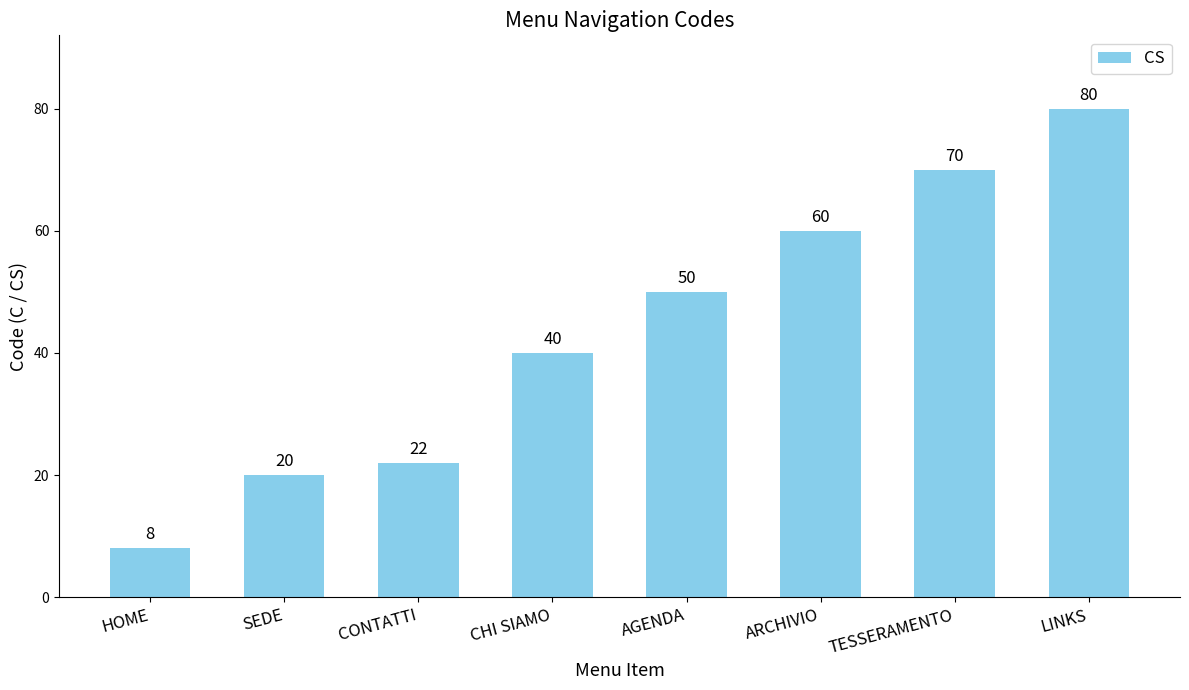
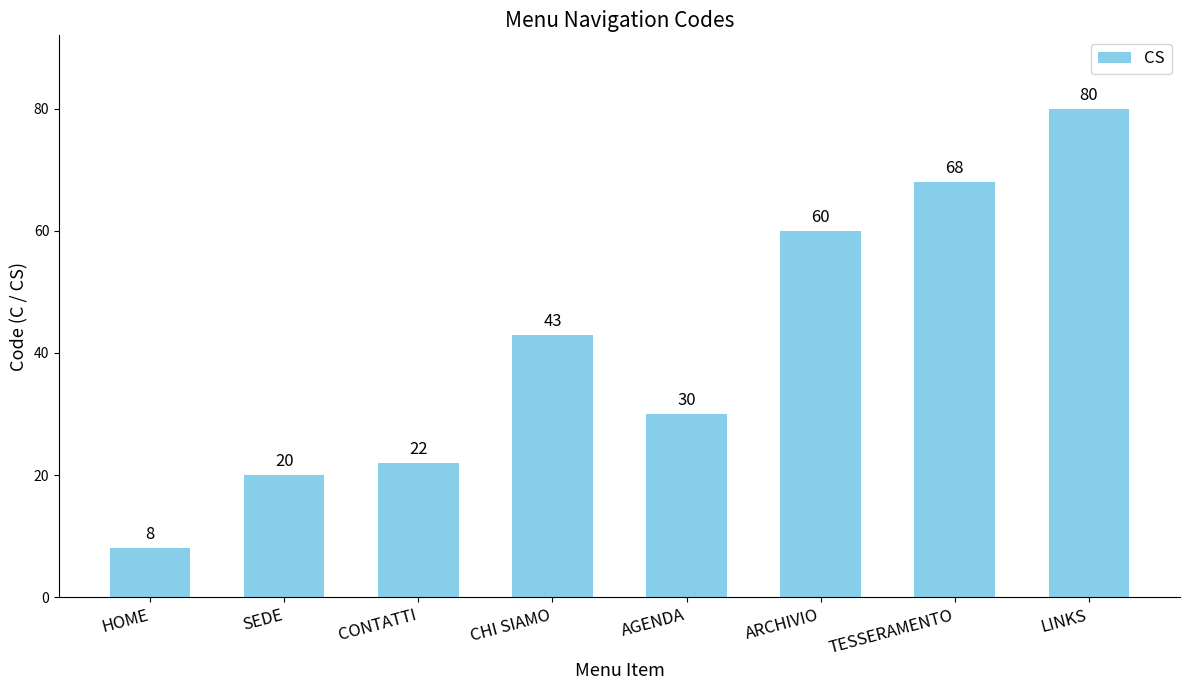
  {
    "HOME": 8,
    "SEDE": 20,
    "CONTATTI": 22,
-   "CHI SIAMO": 40,
-   "AGENDA": 50,
+   "CHI SIAMO": 43,
+   "AGENDA": 30,
    "ARCHIVIO": 60,
-   "TESSERAMENTO": 70,
+   "TESSERAMENTO": 68,
    "LINKS": 80
  }
